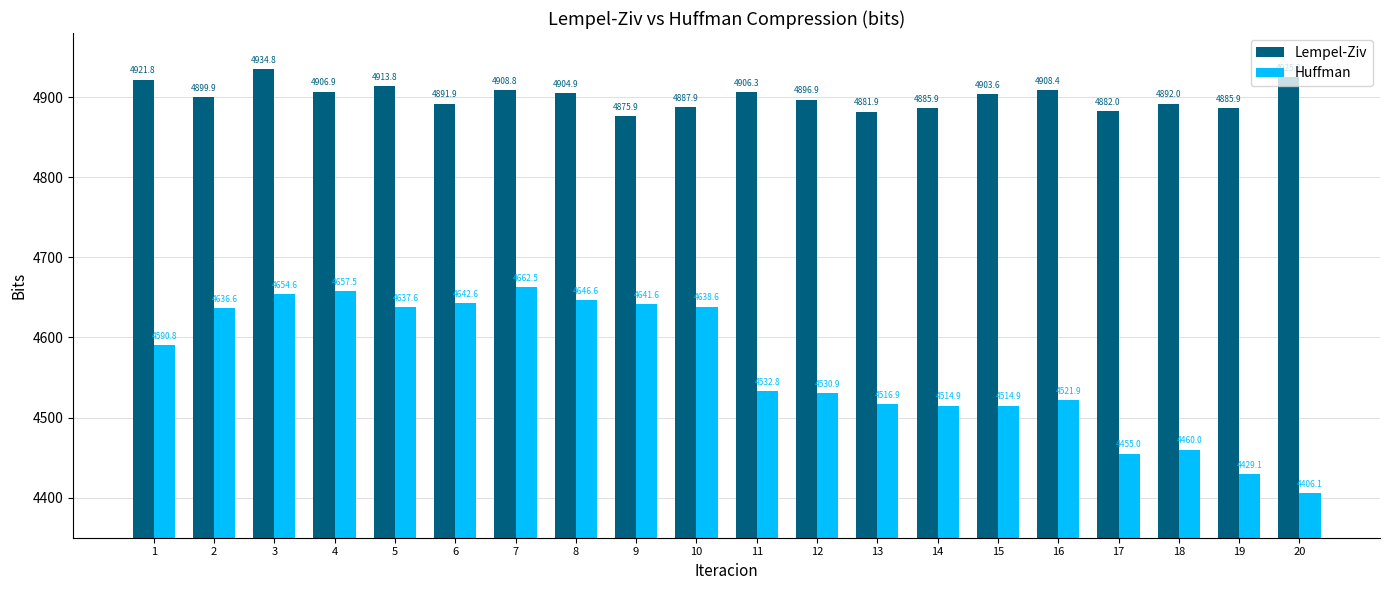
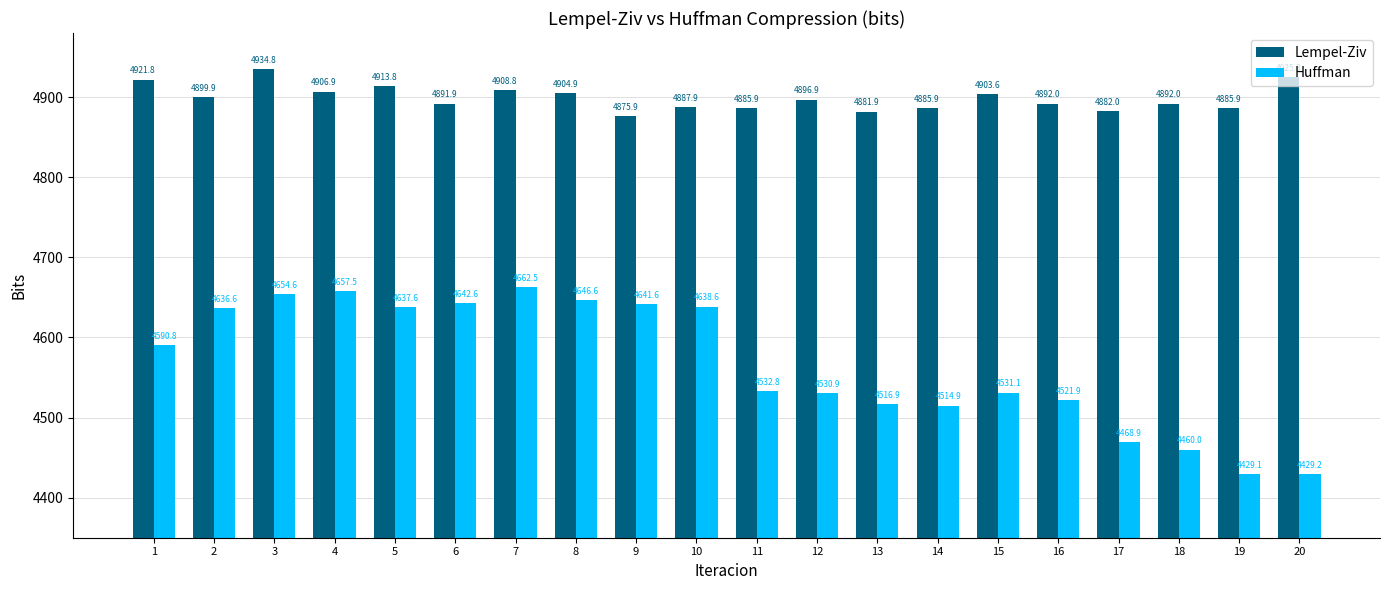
  {
    "Lempel-Ziv": {
      "1": 4921.8,
      "2": 4899.9,
      "3": 4934.8,
      "4": 4906.9,
      "5": 4913.8,
      "6": 4891.9,
      "7": 4908.8,
      "8": 4904.9,
      "9": 4875.9,
      "10": 4887.9,
-     "11": 4906.3,
+     "11": 4885.9,
      "12": 4896.9,
      "13": 4881.9,
      "14": 4885.9,
      "15": 4903.6,
-     "16": 4908.4,
+     "16": 4892.0,
      "17": 4882.0,
      "18": 4892.0,
      "19": 4885.9
    },
    "Huffman": {
      "1": 4590.8,
      "2": 4636.6,
      "3": 4654.6,
      "4": 4657.5,
      "5": 4637.6,
      "6": 4642.6,
      "7": 4662.5,
      "8": 4646.6,
      "9": 4641.6,
      "10": 4638.6,
      "11": 4532.8,
      "12": 4530.9,
      "13": 4516.9,
      "14": 4514.9,
-     "15": 4514.9,
+     "15": 4531.1,
      "16": 4521.9,
-     "17": 4455.0,
+     "17": 4468.9,
      "18": 4460.0,
      "19": 4429.1,
-     "20": 4406.1
+     "20": 4429.2
    }
  }
